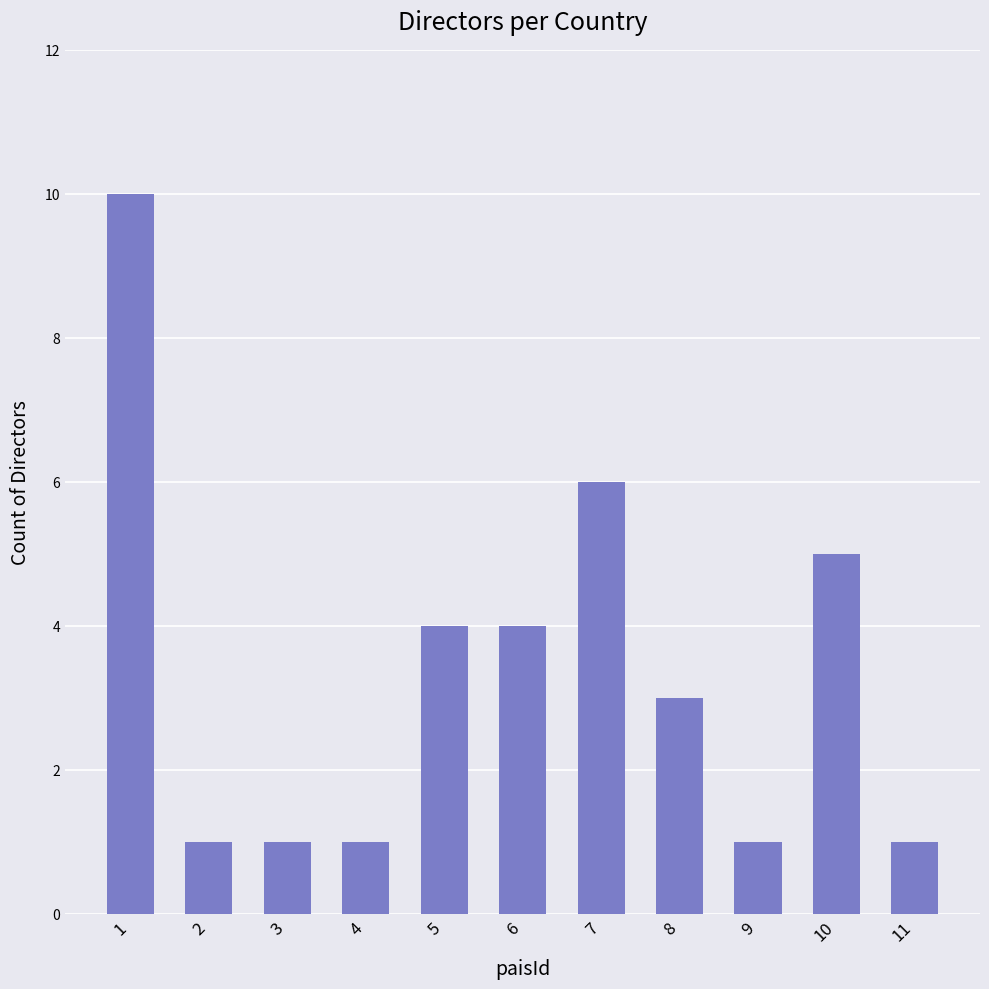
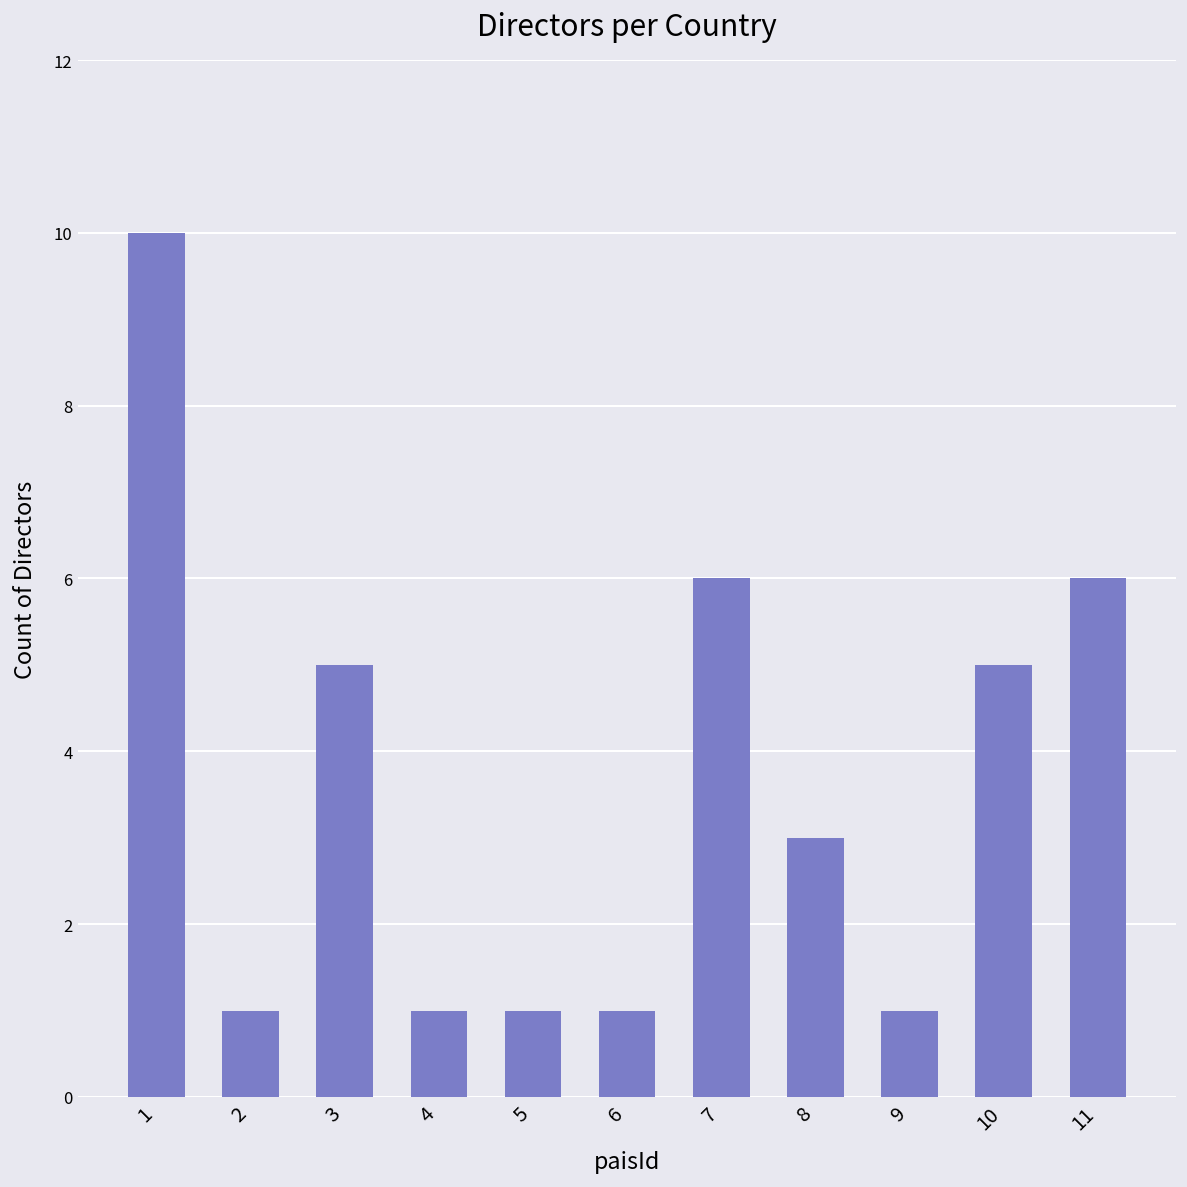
  {
    "1": 10,
    "2": 1,
-   "3": 1,
+   "3": 5,
    "4": 1,
-   "5": 4,
-   "6": 4,
+   "5": 1,
+   "6": 1,
    "7": 6,
    "8": 3,
    "9": 1,
    "10": 5,
-   "11": 1
+   "11": 6
  }
